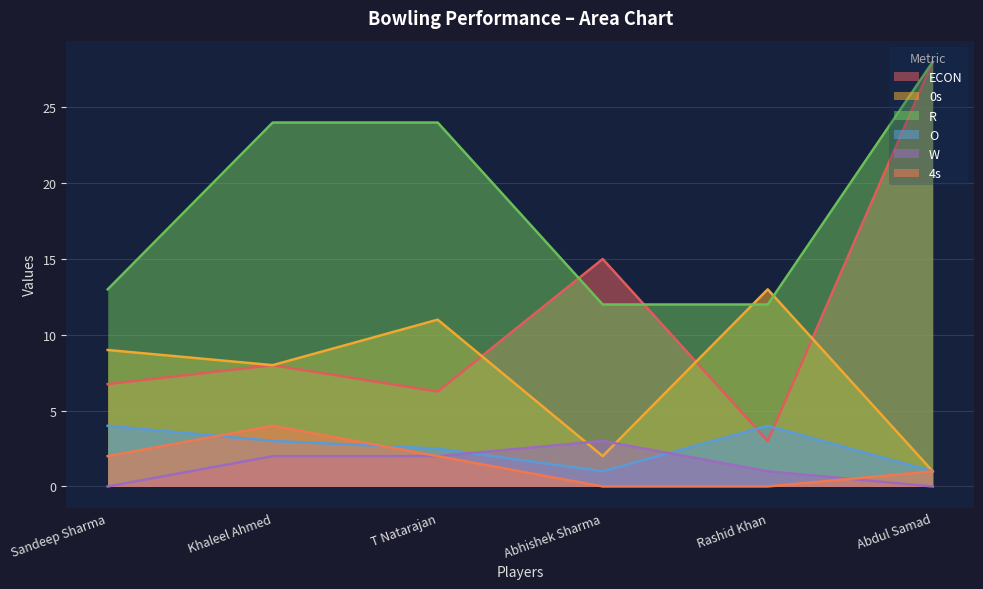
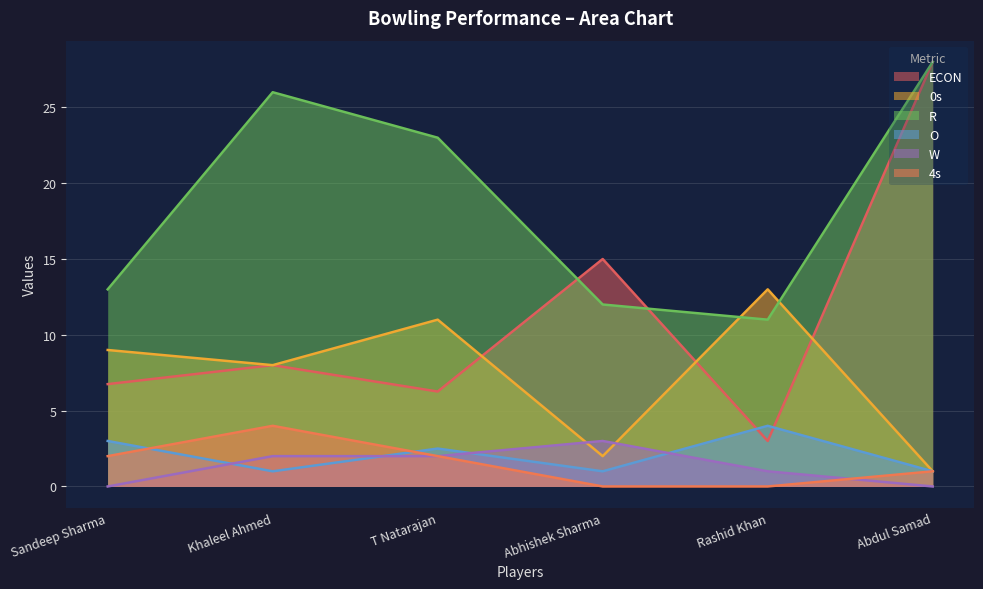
  {
    "R": {
      "Sandeep Sharma": 13,
-     "Khaleel Ahmed": 24,
-     "T Natarajan": 24,
+     "Khaleel Ahmed": 26,
+     "T Natarajan": 23,
      "Abhishek Sharma": 12,
-     "Rashid Khan": 12
+     "Rashid Khan": 11
    },
    "O": {
-     "Sandeep Sharma": 4,
-     "Khaleel Ahmed": 3,
+     "Sandeep Sharma": 3,
+     "Khaleel Ahmed": 1,
      "T Natarajan": 2.5,
      "Abhishek Sharma": 1,
      "Rashid Khan": 4
    },
    "W": {
      "Sandeep Sharma": 0,
      "Khaleel Ahmed": 2,
      "Abhishek Sharma": 3,
      "Rashid Khan": 1,
      "Abdul Samad": 0
    }
  }
